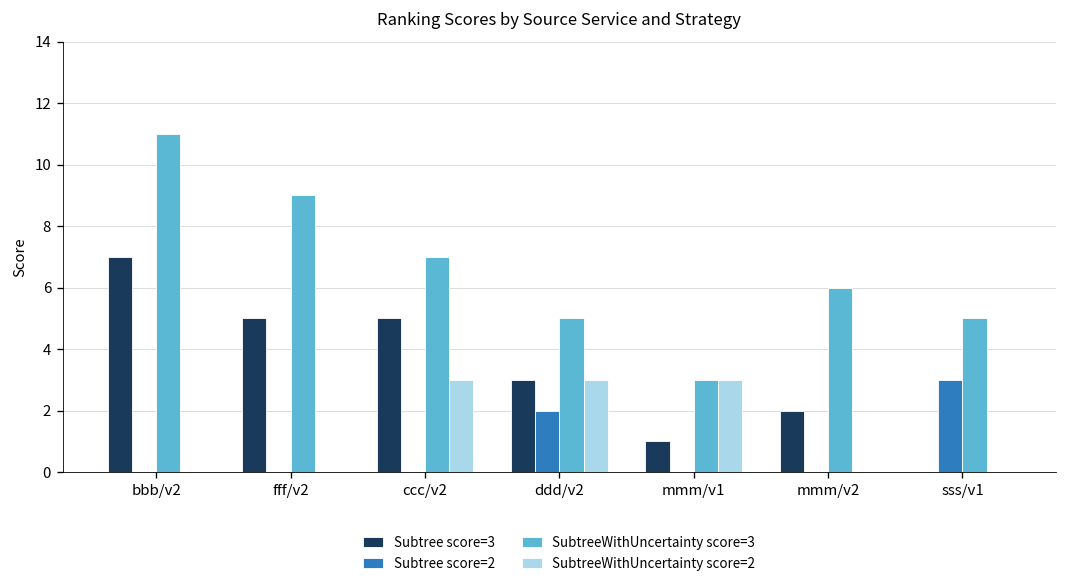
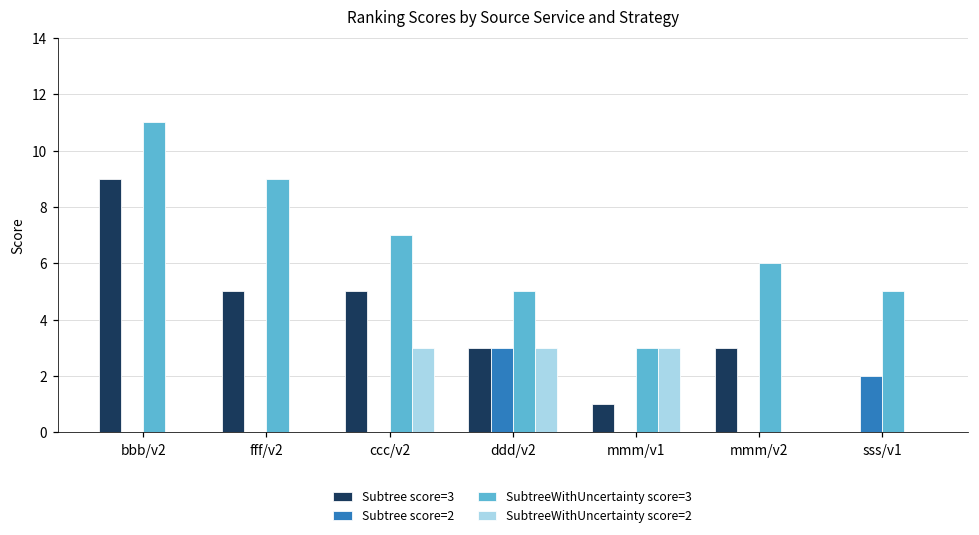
  {
    "Subtree score=3": {
-     "bbb/v2": 7,
+     "bbb/v2": 9,
      "fff/v2": 5,
      "ccc/v2": 5,
      "ddd/v2": 3,
      "mmm/v1": 1,
-     "mmm/v2": 2,
+     "mmm/v2": 3,
      "sss/v1": 0
    },
    "Subtree score=2": {
      "bbb/v2": 0,
      "fff/v2": 0,
      "ccc/v2": 0,
-     "ddd/v2": 2,
+     "ddd/v2": 3,
      "mmm/v1": 0,
      "mmm/v2": 0,
-     "sss/v1": 3
+     "sss/v1": 2
    },
    "SubtreeWithUncertainty score=3": {
      "bbb/v2": 11,
      "fff/v2": 9,
      "ccc/v2": 7,
      "ddd/v2": 5,
      "mmm/v1": 3,
      "mmm/v2": 6,
      "sss/v1": 5
    },
    "SubtreeWithUncertainty score=2": {
      "bbb/v2": 0,
      "fff/v2": 0,
      "ccc/v2": 3,
      "ddd/v2": 3,
      "mmm/v1": 3,
      "mmm/v2": 0,
      "sss/v1": 0
    }
  }
